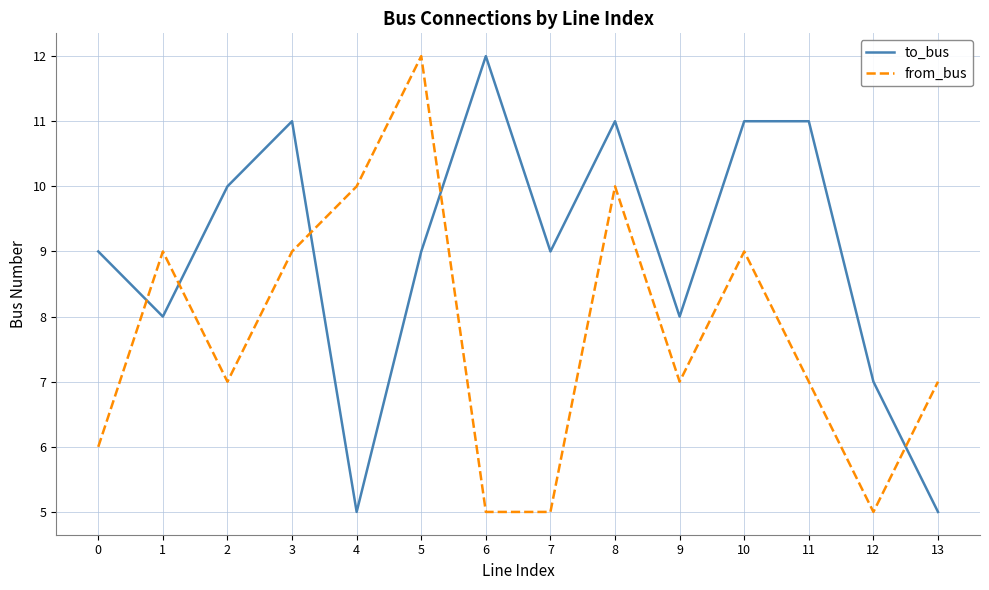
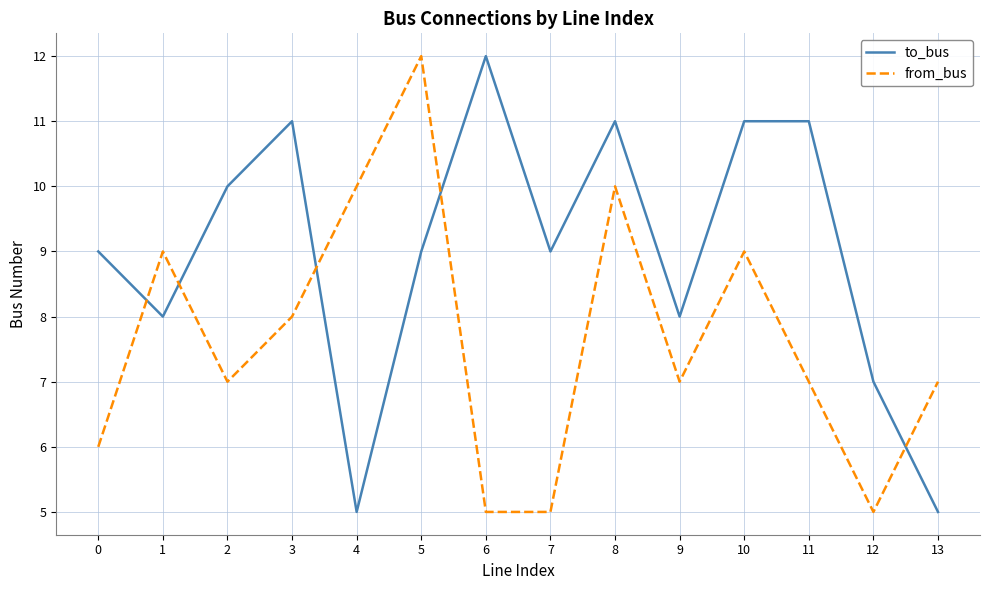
  {
    "to_bus": {
      "0": 9,
      "1": 8,
      "2": 10,
      "3": 11,
      "4": 5,
      "5": 9,
      "6": 12,
      "7": 9,
      "8": 11,
      "9": 8,
      "10": 11,
      "11": 11,
      "12": 7,
      "13": 5
    },
    "from_bus": {
      "0": 6,
      "1": 9,
      "2": 7,
-     "3": 9,
+     "3": 8,
      "4": 10,
      "5": 12,
      "6": 5,
      "7": 5,
      "8": 10,
      "9": 7,
      "10": 9,
      "11": 7,
      "12": 5,
      "13": 7
    }
  }
